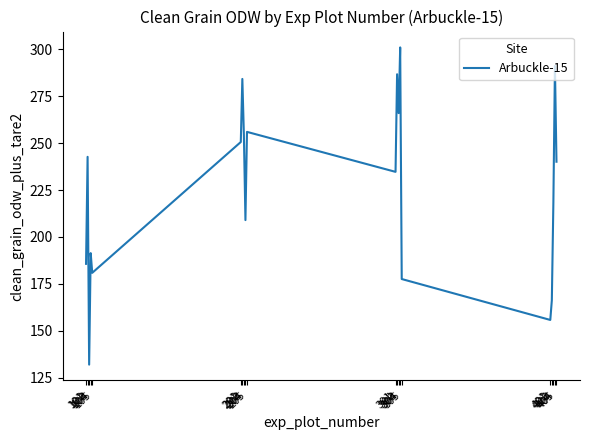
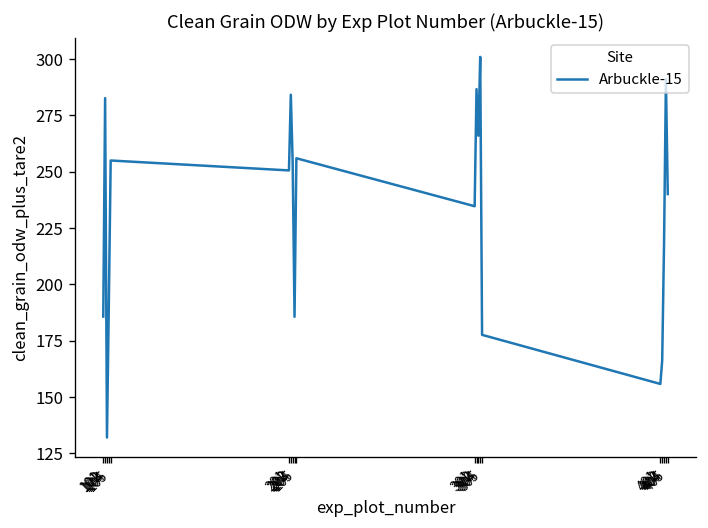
  {
    "101": 186,
-   "102": 243,
+   "102": 283,
    "103": 132,
    "104": 191,
-   "105": 181,
+   "105": 255,
    "201": 251,
    "202": 284,
    "203": 254,
-   "204": 209,
+   "204": 186,
    "205": 256,
    "301": 235,
    "302": 287,
    "303": 266,
    "304": 301,
    "305": 178,
    "401": 156,
    "402": 166,
    "403": 219,
    "405": 240
  }
